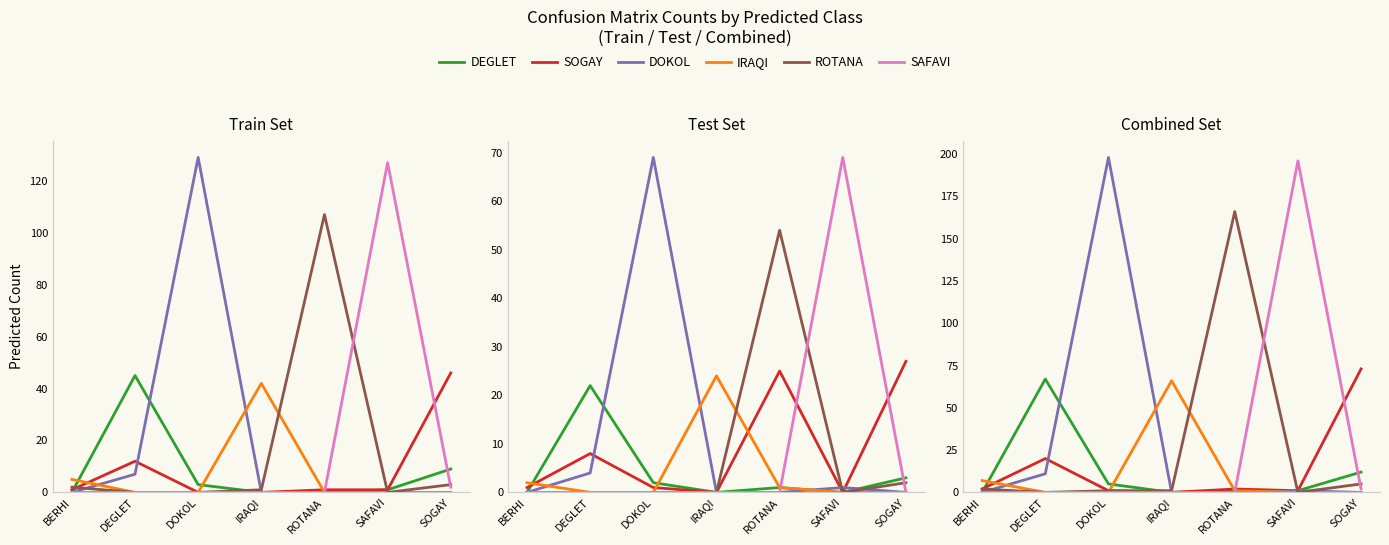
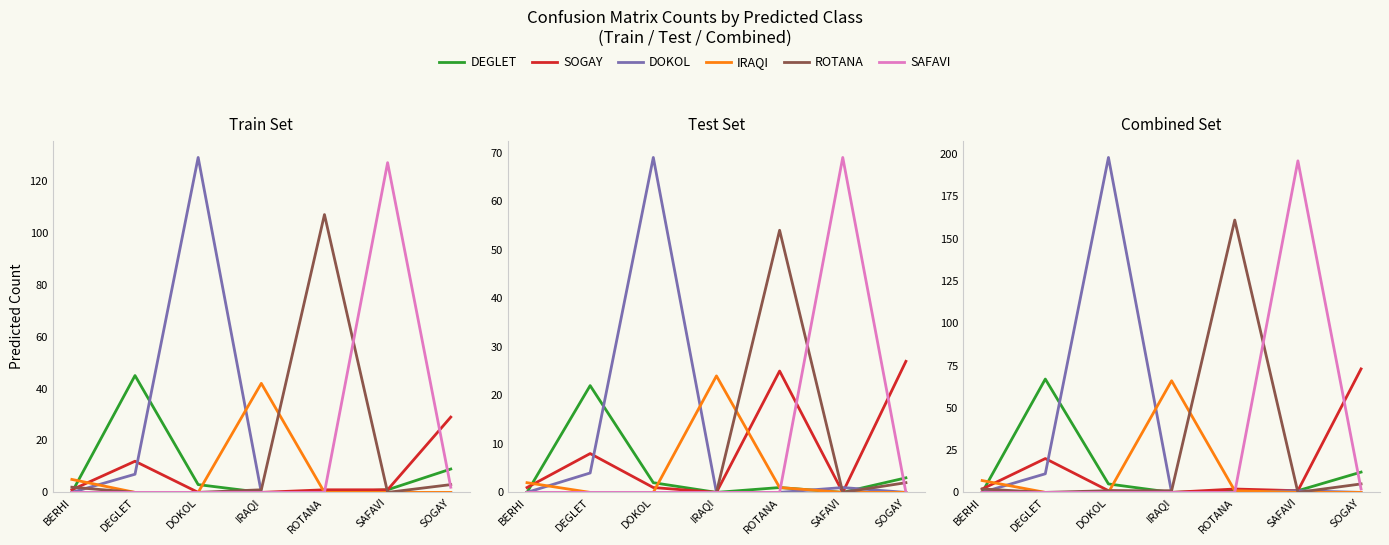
  {
    "Train Set": {
      "DEGLET": {
        "DEGLET": 45,
        "DOKOL": 3,
        "SOGAY": 9
      },
      "SOGAY": {
        "BERHI": 1,
        "DEGLET": 12,
        "ROTANA": 1,
-       "SOGAY": 46
+       "SOGAY": 29
      },
      "DOKOL": {
        "DEGLET": 7,
        "DOKOL": 129
      },
      "IRAQI": {
        "BERHI": 5,
        "IRAQI": 42
      },
      "ROTANA": {
        "BERHI": 2,
        "IRAQI": 1,
        "ROTANA": 107,
        "SOGAY": 3
      },
      "SAFAVI": {
        "SAFAVI": 127,
        "SOGAY": 2
      }
    },
    "Test Set": {
      "DEGLET": {
        "DEGLET": 22,
        "DOKOL": 2,
        "SOGAY": 3
      },
      "SOGAY": {
        "BERHI": 1,
        "DEGLET": 8,
        "DOKOL": 1,
        "ROTANA": 25,
        "SOGAY": 27
      },
      "DOKOL": {
        "DEGLET": 4,
        "DOKOL": 69,
        "SAFAVI": 1
      },
      "IRAQI": {
        "BERHI": 2,
        "IRAQI": 24
      },
      "ROTANA": {
        "ROTANA": 54,
        "SOGAY": 2
      },
      "SAFAVI": {
        "SAFAVI": 69
      }
    },
    "Combined Set": {
      "DEGLET": {
        "DEGLET": 67,
        "DOKOL": 5,
        "SOGAY": 12
      },
      "SOGAY": {
        "DEGLET": 20,
        "SOGAY": 73
      },
      "DOKOL": {
        "DEGLET": 11,
        "DOKOL": 198
      },
      "IRAQI": {
        "BERHI": 7,
        "IRAQI": 66
      },
      "ROTANA": {
-       "ROTANA": 166,
+       "ROTANA": 161,
        "SOGAY": 5
      },
      "SAFAVI": {
        "SAFAVI": 196,
        "SOGAY": 2
      }
    }
  }
